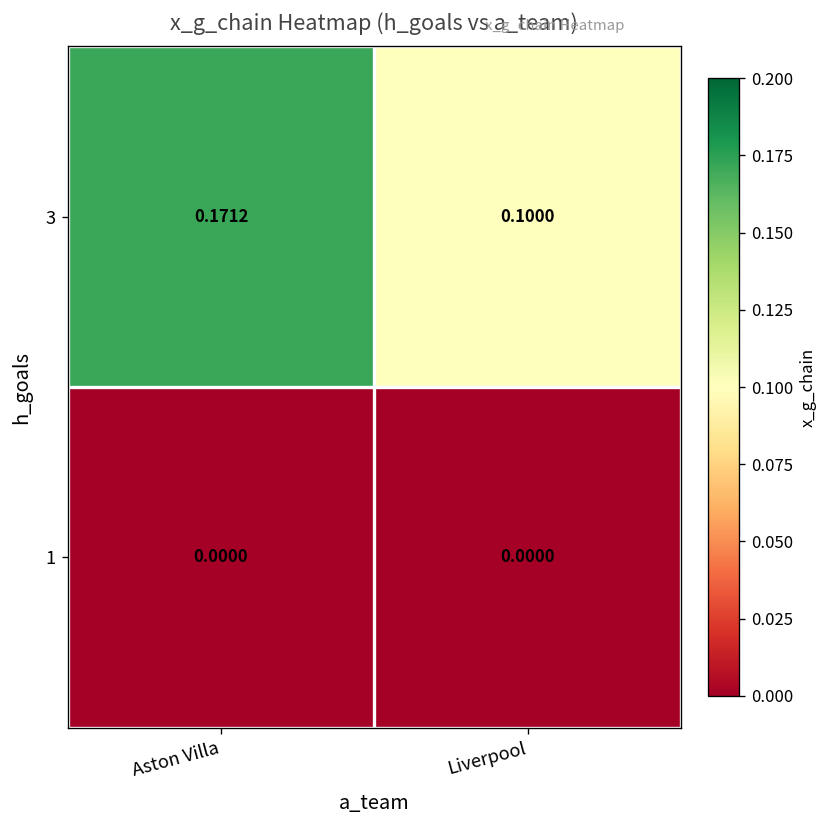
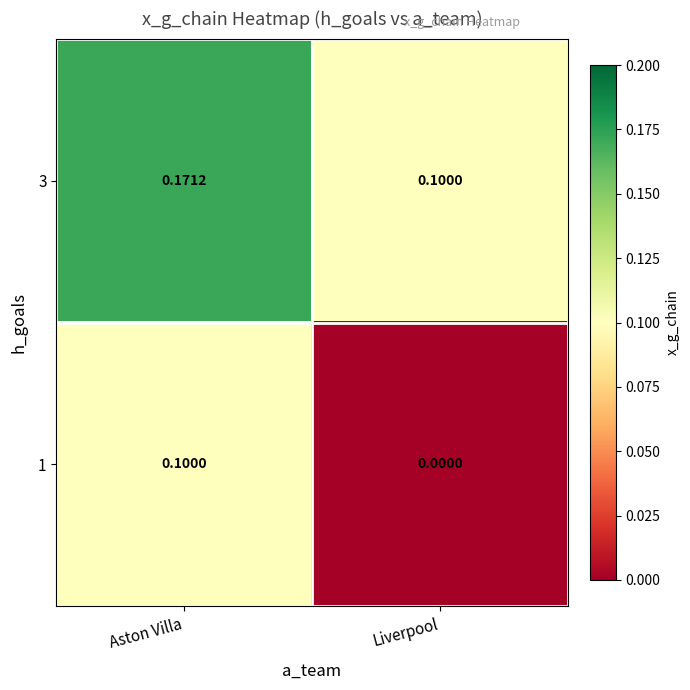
  {
    "3": {
      "Aston Villa": 0.1712,
      "Liverpool": 0.1000
    },
    "1": {
-     "Aston Villa": 0.0000,
+     "Aston Villa": 0.1000,
      "Liverpool": 0.0000
    }
  }
